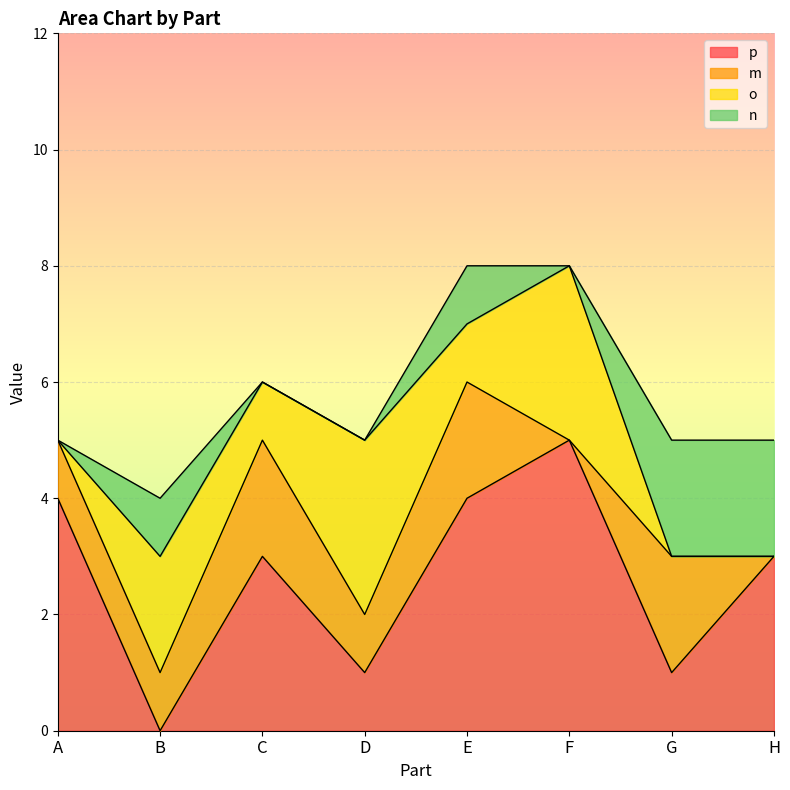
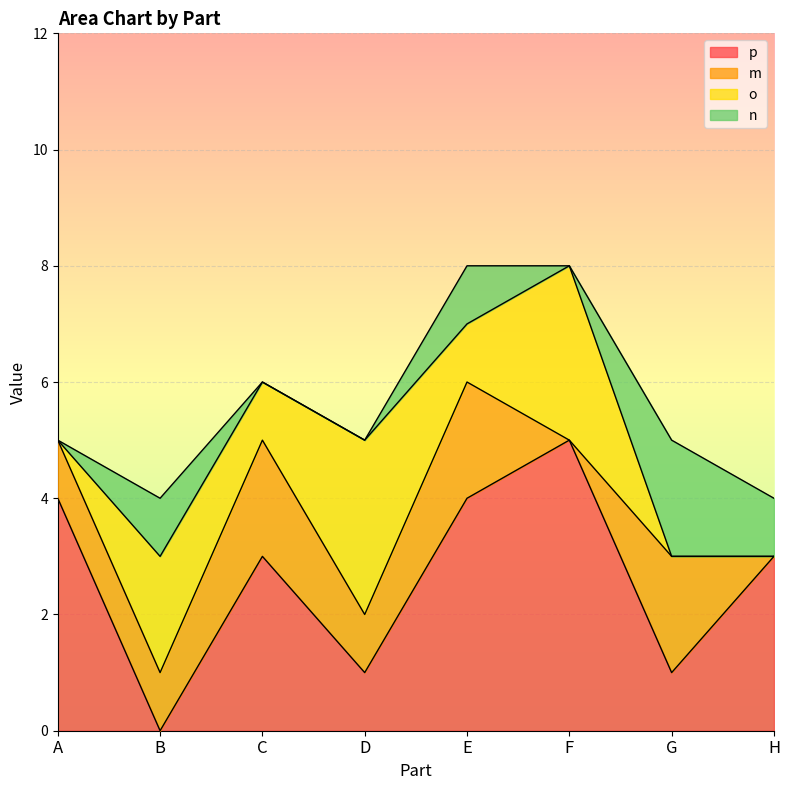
  {
    "p": {
      "A": 4,
      "B": 0,
      "C": 3,
      "D": 1,
      "E": 4,
      "G": 1
    },
    "m": {
      "B": 1,
      "C": 2,
      "D": 1,
      "E": 2
    },
    "o": {
      "B": 2,
      "E": 1
    },
    "n": {
      "B": 1,
      "E": 1,
      "G": 2,
-     "H": 2
+     "H": 1
    }
  }
